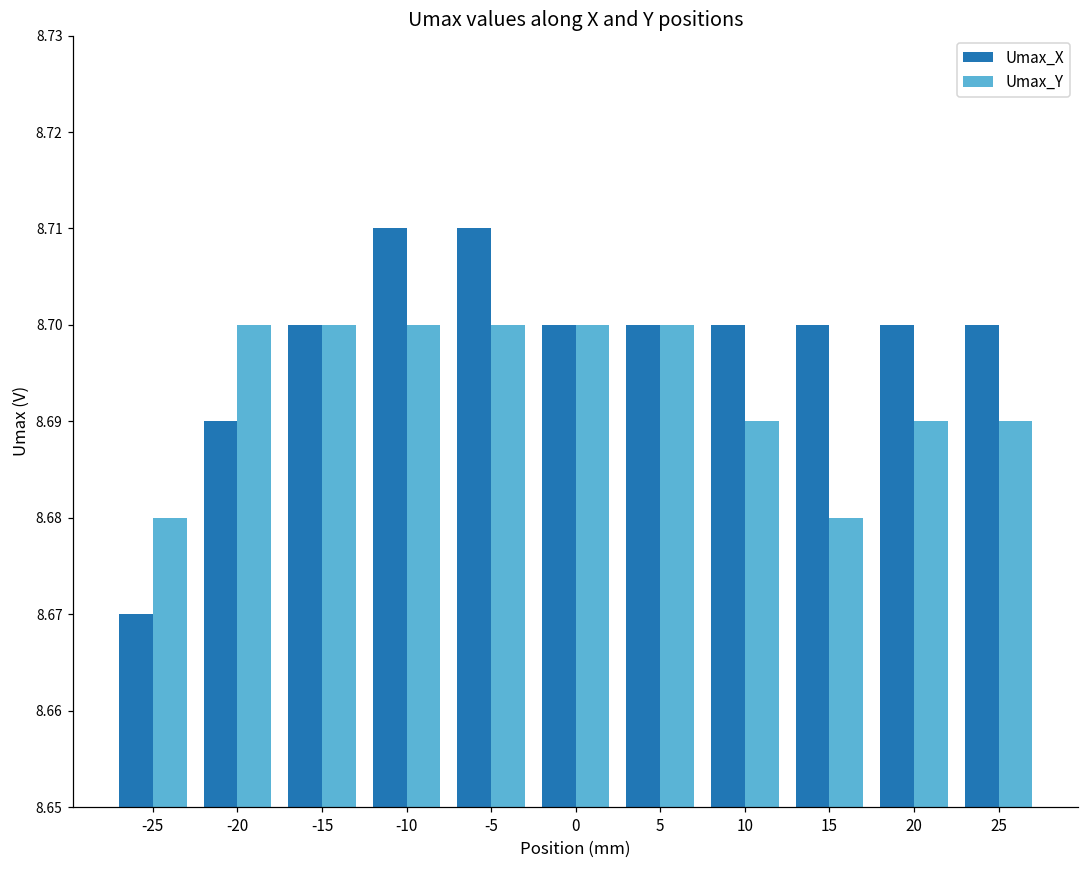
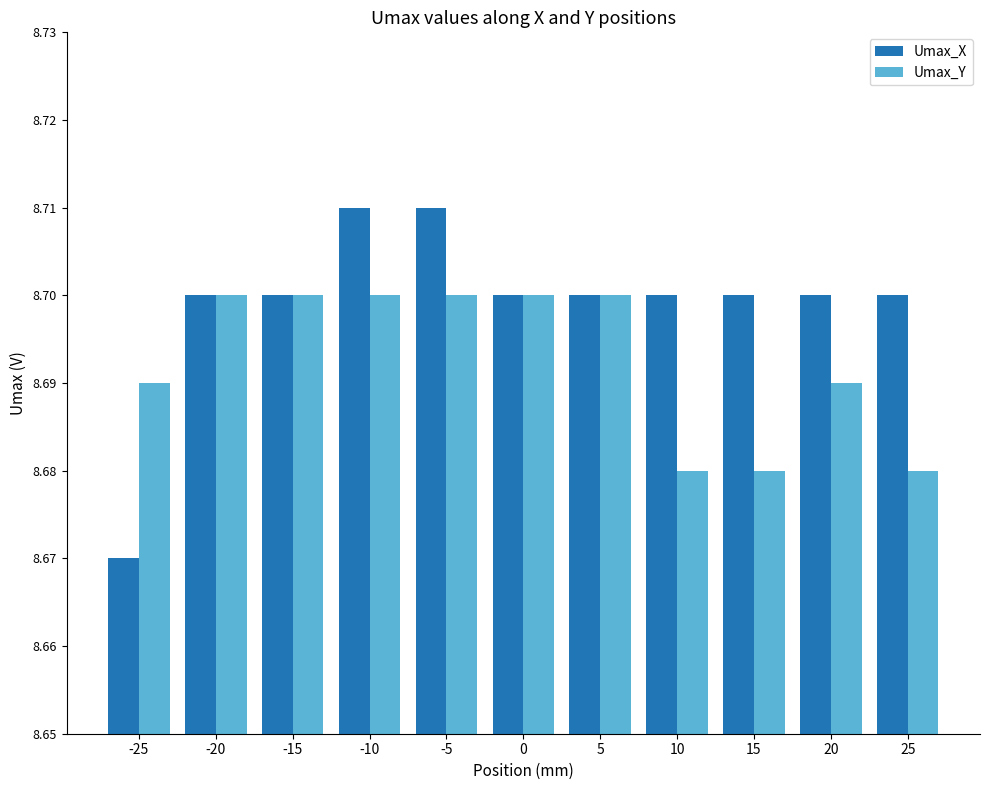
  {
    "Umax_X": {
      "-25": 8.67,
-     "-20": 8.69,
+     "-20": 8.70,
      "-15": 8.70,
      "-10": 8.71,
      "-5": 8.71,
      "0": 8.70,
      "5": 8.70,
      "10": 8.70,
      "15": 8.70,
      "20": 8.70,
      "25": 8.70
    },
    "Umax_Y": {
-     "-25": 8.68,
+     "-25": 8.69,
      "-20": 8.70,
      "-15": 8.70,
      "-10": 8.70,
      "-5": 8.70,
      "0": 8.70,
      "5": 8.70,
-     "10": 8.69,
+     "10": 8.68,
      "15": 8.68,
      "20": 8.69,
-     "25": 8.69
+     "25": 8.68
    }
  }
